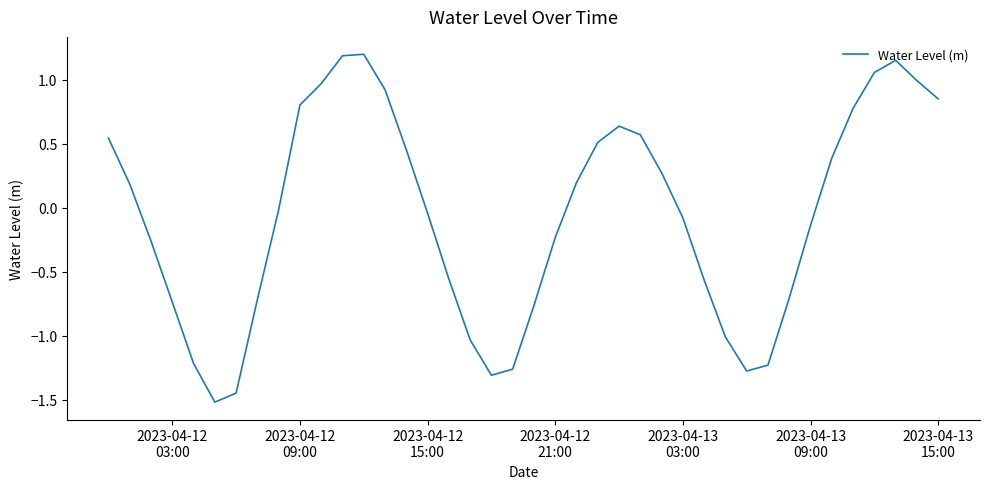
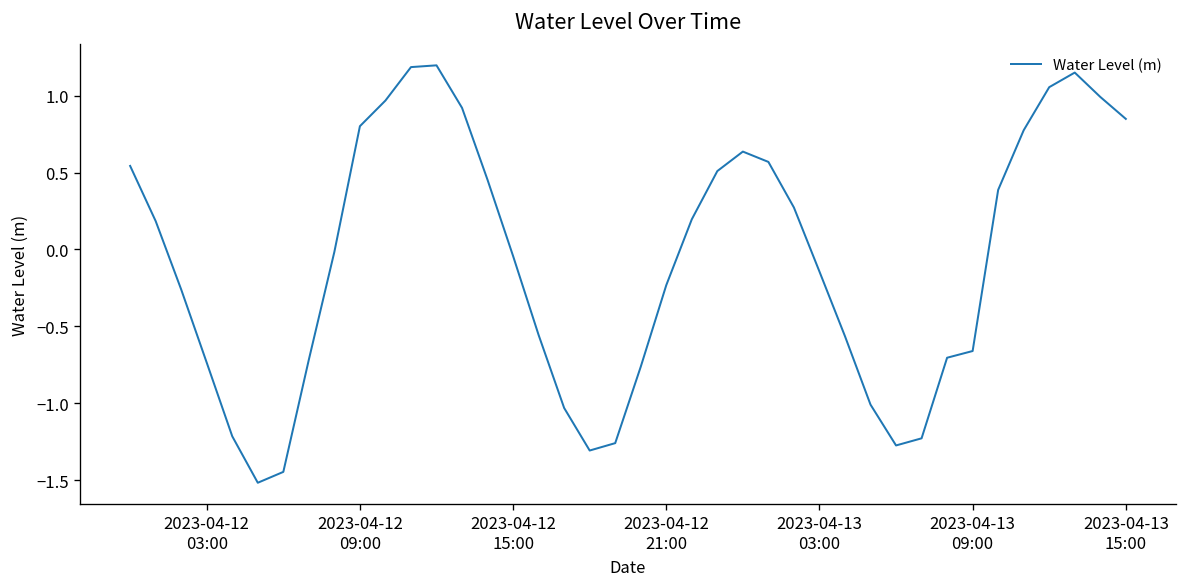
  {
    "2023-04-12 03:00": -0.74,
    "2023-04-12 09:00": 0.80,
    "2023-04-12 15:00": -0.04,
    "2023-04-12 21:00": -0.23,
-   "2023-04-13 03:00": -0.08,
-   "2023-04-13 09:00": -0.14,
+   "2023-04-13 03:00": -0.14,
+   "2023-04-13 09:00": -0.66,
    "2023-04-13 15:00": 0.85
  }
